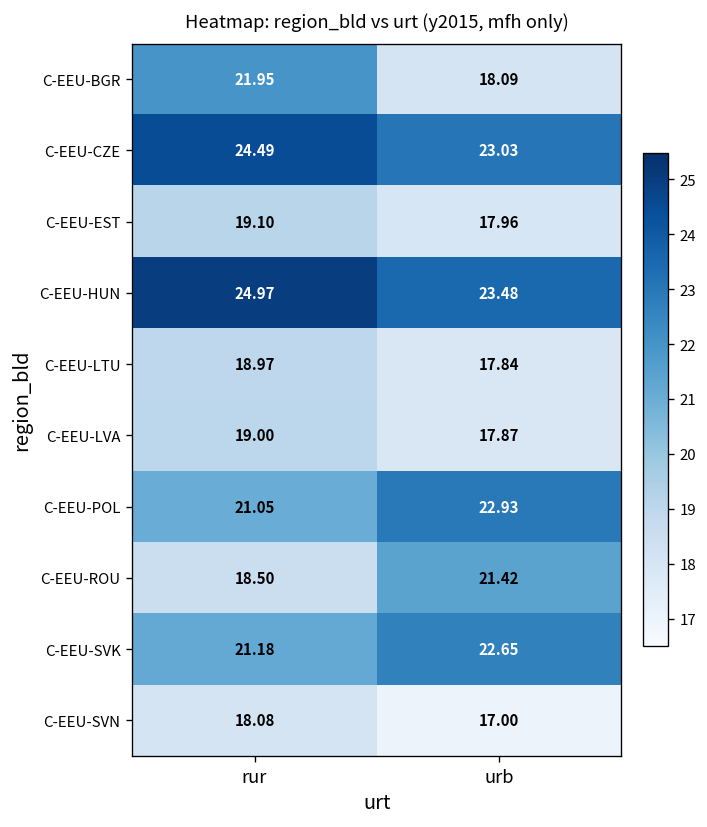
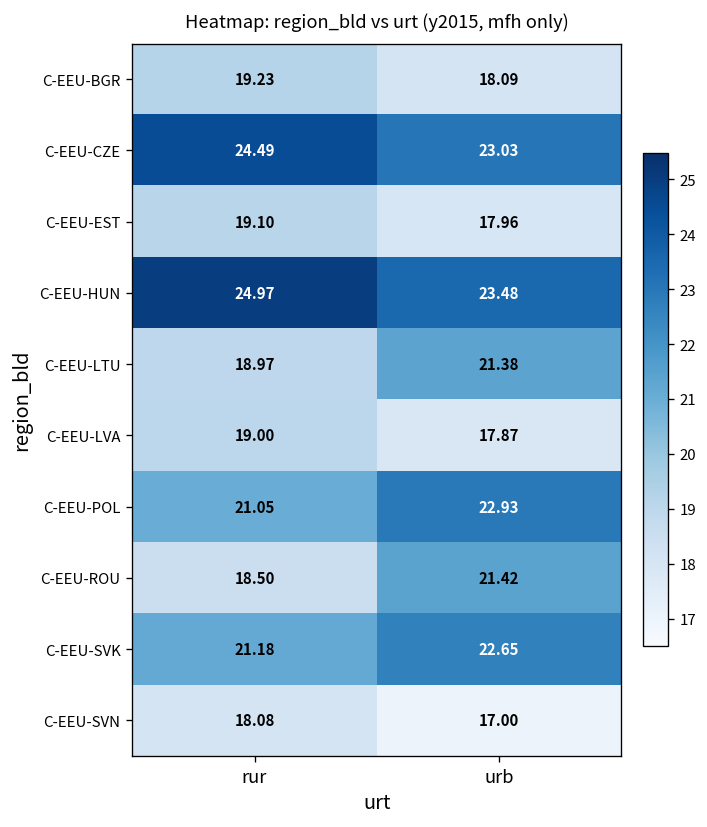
  {
    "C-EEU-BGR": {
-     "rur": 21.95,
+     "rur": 19.23,
      "urb": 18.09
    },
    "C-EEU-CZE": {
      "rur": 24.49,
      "urb": 23.03
    },
    "C-EEU-EST": {
      "rur": 19.10,
      "urb": 17.96
    },
    "C-EEU-HUN": {
      "rur": 24.97,
      "urb": 23.48
    },
    "C-EEU-LTU": {
      "rur": 18.97,
-     "urb": 17.84
+     "urb": 21.38
    },
    "C-EEU-LVA": {
      "rur": 19.00,
      "urb": 17.87
    },
    "C-EEU-POL": {
      "rur": 21.05,
      "urb": 22.93
    },
    "C-EEU-ROU": {
      "rur": 18.50,
      "urb": 21.42
    },
    "C-EEU-SVK": {
      "rur": 21.18,
      "urb": 22.65
    },
    "C-EEU-SVN": {
      "rur": 18.08,
      "urb": 17.00
    }
  }
